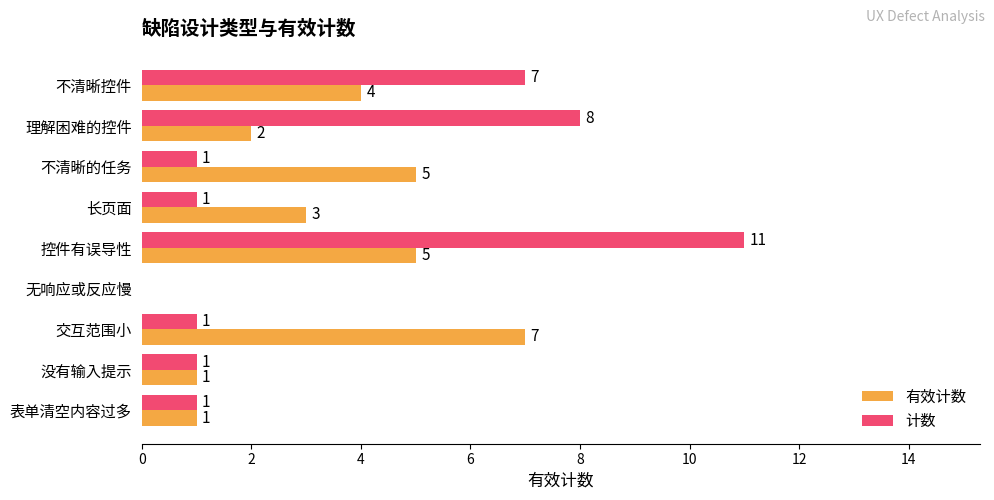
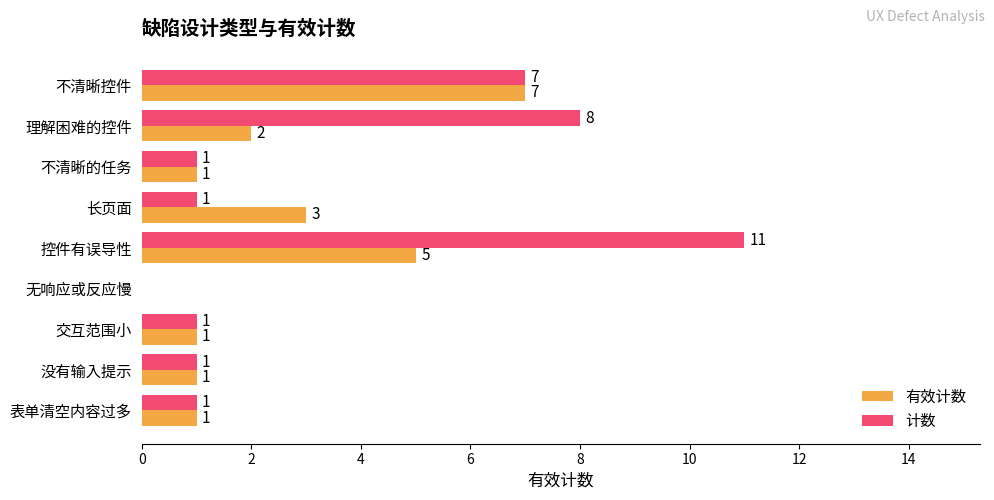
  {
    "有效计数": {
-     "不清晰控件": 4,
+     "不清晰控件": 7,
      "理解困难的控件": 2,
-     "不清晰的任务": 5,
+     "不清晰的任务": 1,
      "长页面": 3,
      "控件有误导性": 5,
-     "交互范围小": 7,
+     "交互范围小": 1,
      "没有输入提示": 1,
      "表单清空内容过多": 1
    },
    "计数": {
      "不清晰控件": 7,
      "理解困难的控件": 8,
      "不清晰的任务": 1,
      "长页面": 1,
      "控件有误导性": 11,
      "交互范围小": 1,
      "没有输入提示": 1,
      "表单清空内容过多": 1
    }
  }
